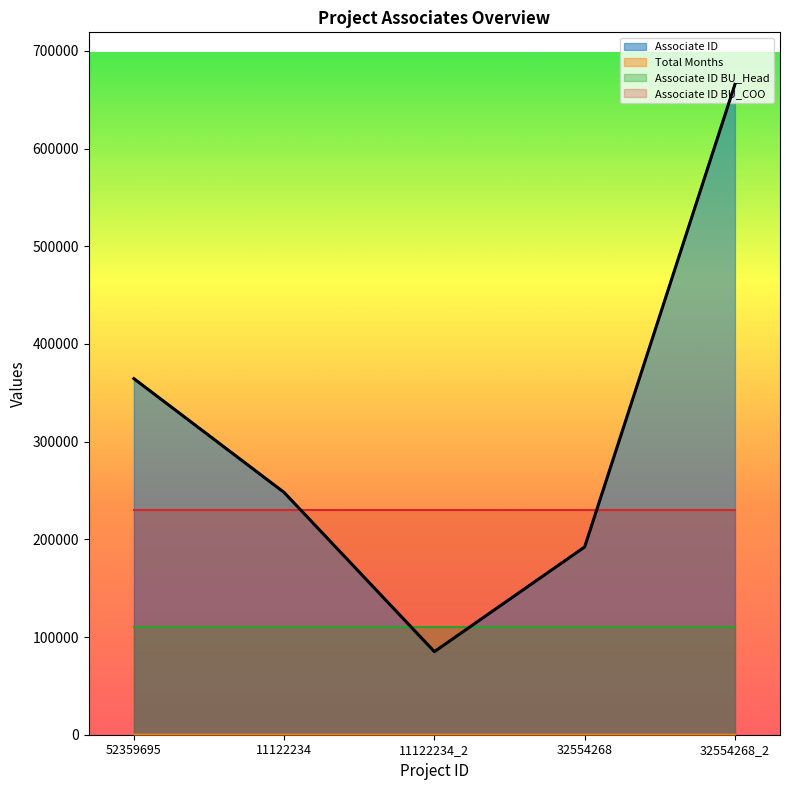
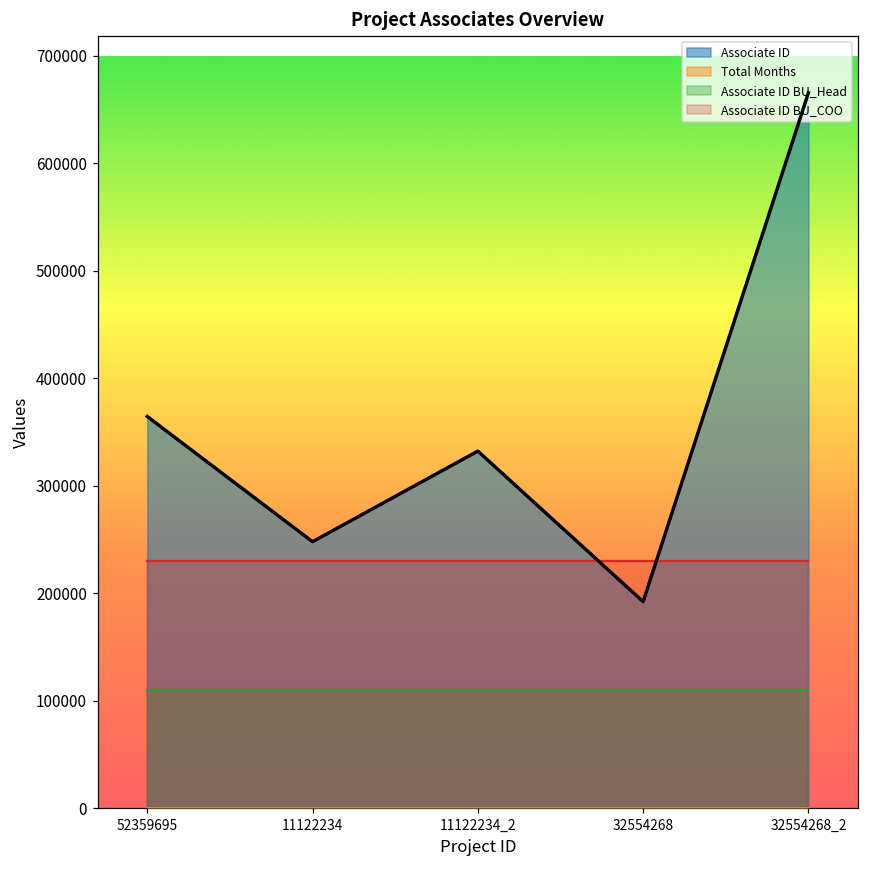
  {
    "Associate ID": {
      "52359695": 360000,
      "11122234": 250000,
-     "11122234_2": 90000,
+     "11122234_2": 330000,
      "32554268": 190000
    },
    "Total Months": {
      "52359695": 0,
      "11122234": 0,
      "11122234_2": 0,
      "32554268": 0,
      "32554268_2": 0
    },
    "Associate ID BU_Head": {
      "52359695": 110000,
      "11122234": 110000,
      "11122234_2": 110000,
      "32554268": 110000,
      "32554268_2": 110000
    },
    "Associate ID BU_COO": {
      "52359695": 230000,
      "11122234": 230000,
      "11122234_2": 230000,
      "32554268": 230000,
      "32554268_2": 230000
    }
  }
